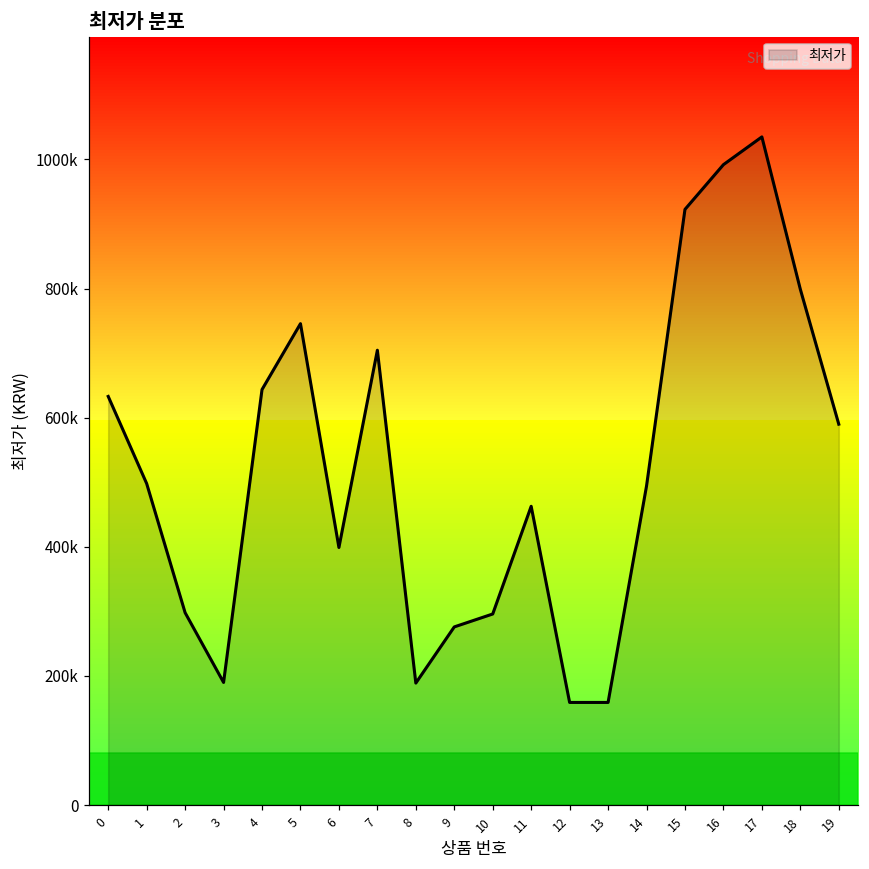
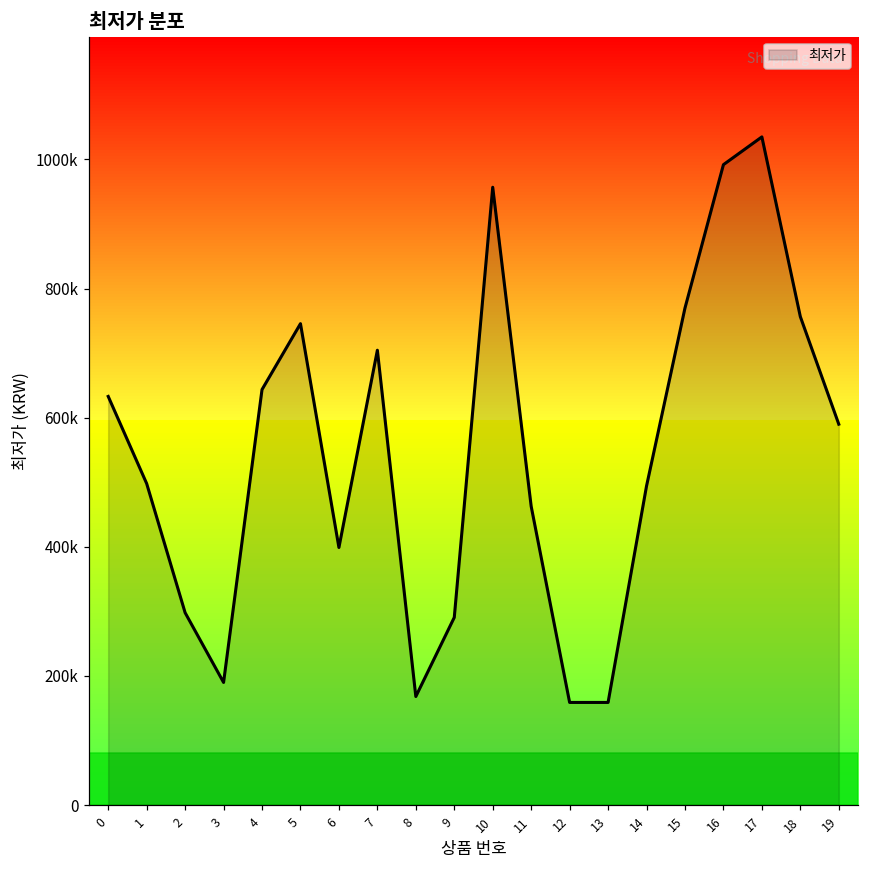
  {
    "0": 630000,
    "1": 500000,
    "2": 300000,
    "3": 190000,
    "4": 640000,
    "5": 750000,
    "6": 400000,
    "7": 700000,
-   "8": 190000,
-   "9": 280000,
-   "10": 300000,
+   "8": 170000,
+   "9": 290000,
+   "10": 960000,
    "11": 460000,
    "12": 160000,
    "13": 160000,
    "14": 490000,
-   "15": 920000,
+   "15": 770000,
    "16": 990000,
    "17": 1040000,
-   "18": 800000,
+   "18": 760000,
    "19": 590000
  }
